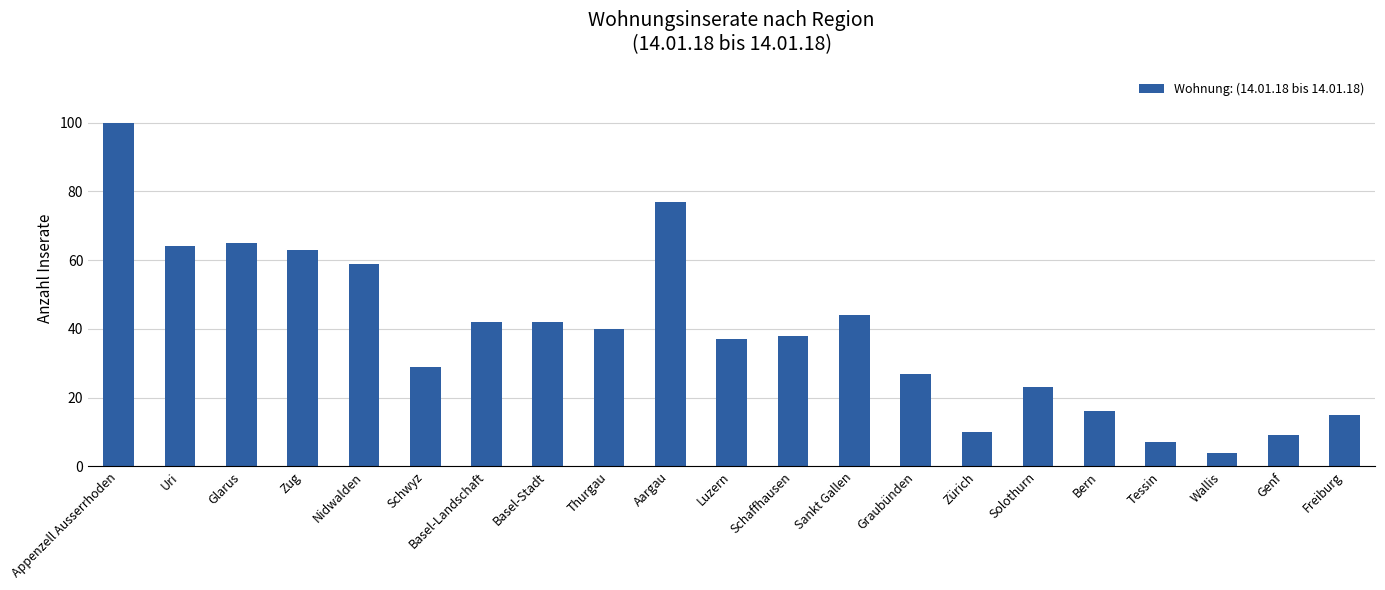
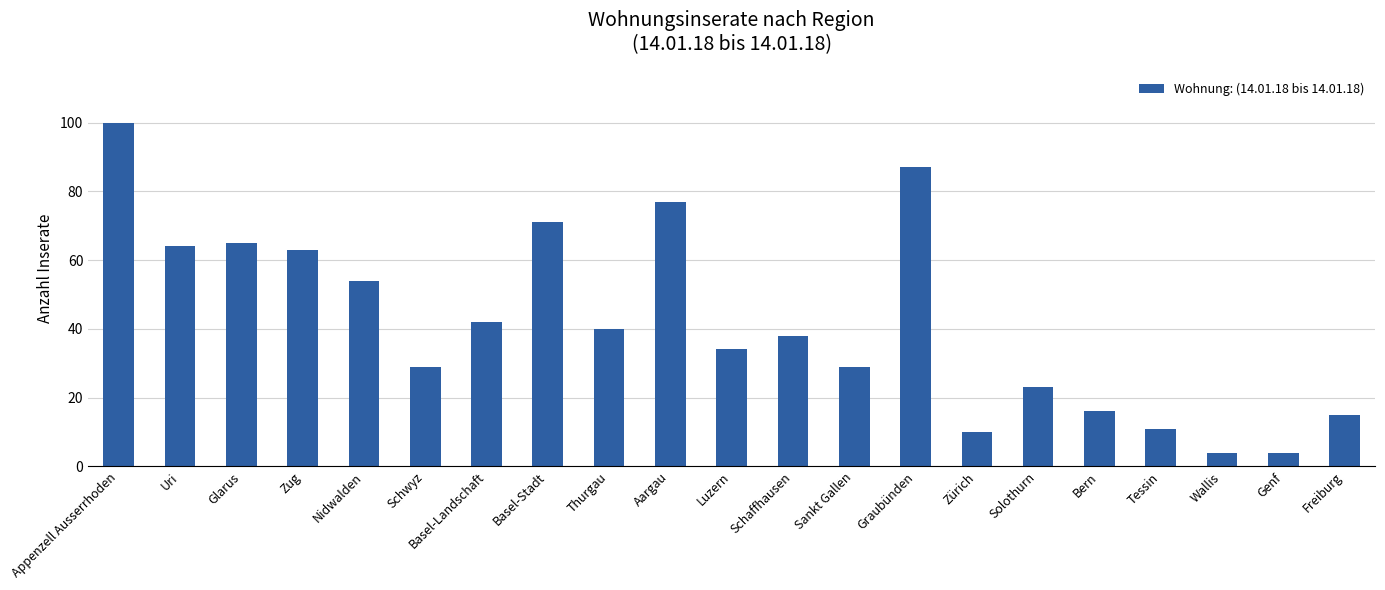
  {
    "Appenzell Ausserrhoden": 100,
    "Uri": 64,
    "Glarus": 65,
    "Zug": 63,
-   "Nidwalden": 59,
+   "Nidwalden": 54,
    "Schwyz": 29,
    "Basel-Landschaft": 42,
-   "Basel-Stadt": 42,
+   "Basel-Stadt": 71,
    "Thurgau": 40,
    "Aargau": 77,
-   "Luzern": 37,
+   "Luzern": 34,
    "Schaffhausen": 38,
-   "Sankt Gallen": 44,
-   "Graubünden": 27,
+   "Sankt Gallen": 29,
+   "Graubünden": 87,
    "Zürich": 10,
    "Solothurn": 23,
    "Bern": 16,
-   "Tessin": 7,
+   "Tessin": 11,
    "Wallis": 4,
-   "Genf": 9,
+   "Genf": 4,
    "Freiburg": 15
  }
